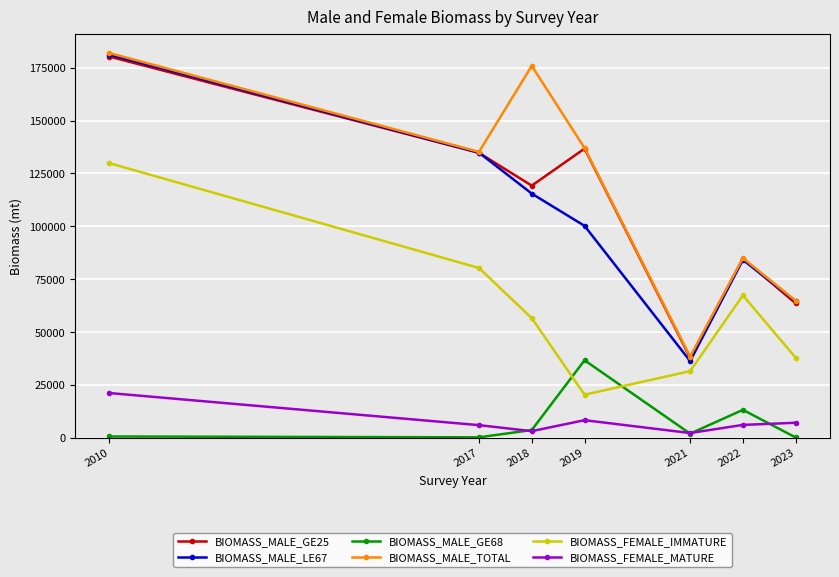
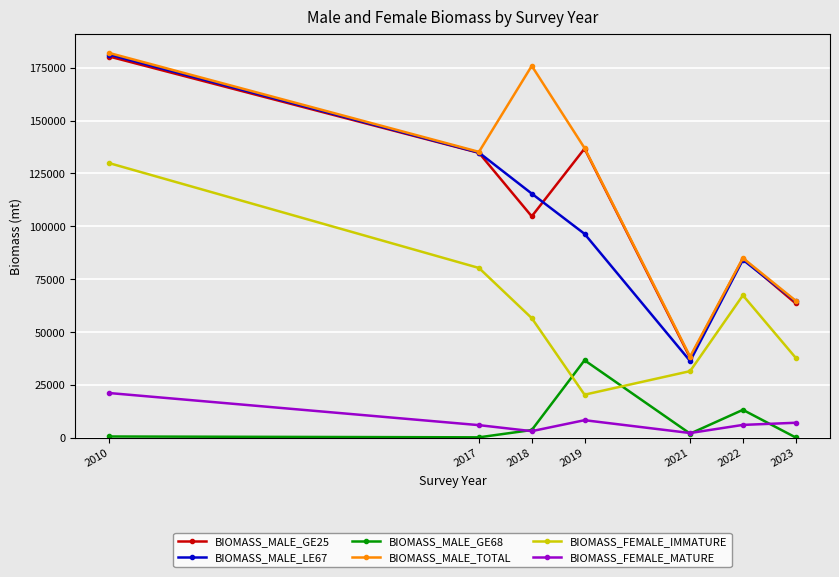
  {
    "BIOMASS_MALE_GE25": {
-     "2018": 119000
+     "2018": 105000
    },
    "BIOMASS_MALE_LE67": {
      "2018": 115000,
-     "2019": 100000,
+     "2019": 96000,
      "2021": 36000
    },
    "BIOMASS_MALE_GE68": {
      "2010": 1000,
      "2017": 0,
      "2019": 37000,
      "2022": 13000,
      "2023": 0
    },
    "BIOMASS_MALE_TOTAL": {
      "2018": 176000
    },
    "BIOMASS_FEMALE_IMMATURE": {
      "2010": 130000,
      "2017": 80000,
      "2018": 57000,
      "2019": 20000,
      "2021": 32000,
      "2022": 67000,
      "2023": 38000
    },
    "BIOMASS_FEMALE_MATURE": {
      "2010": 21000,
      "2017": 6000,
      "2019": 8000,
      "2022": 6000,
      "2023": 7000
    }
  }
